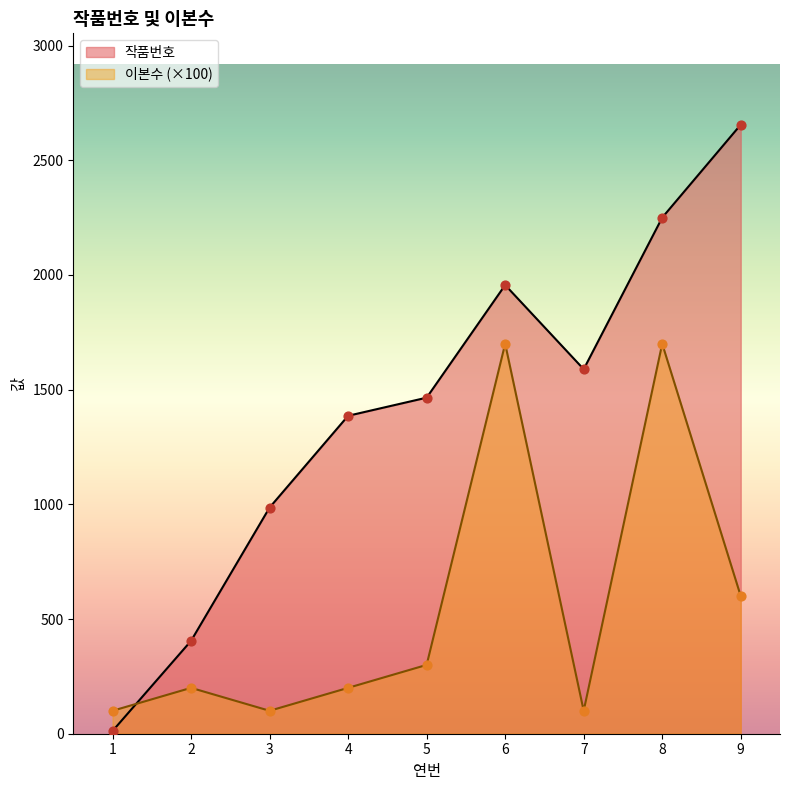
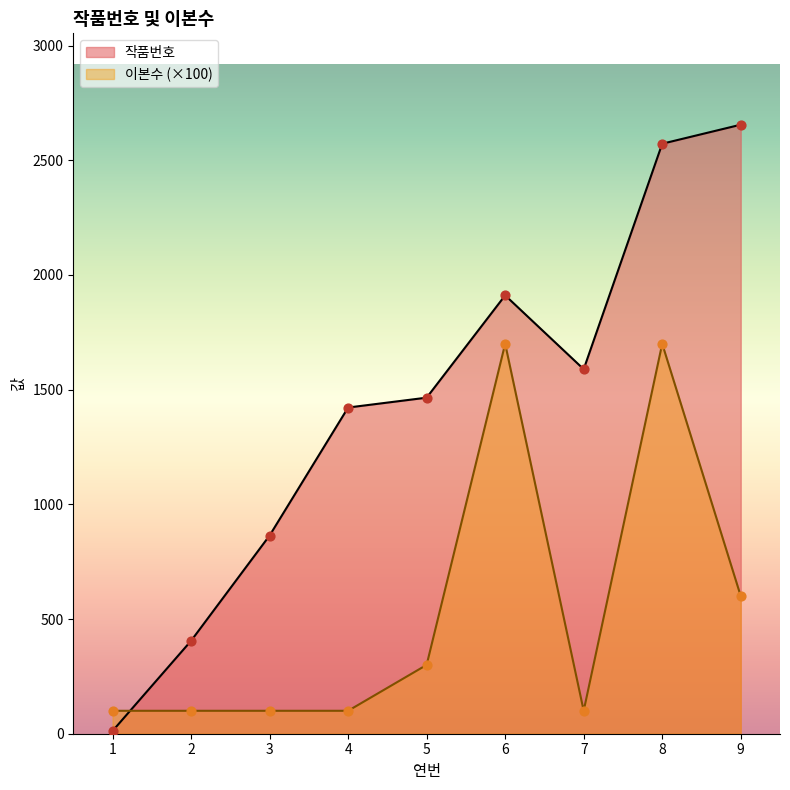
  {
    "작품번호": {
      "1": 10,
      "2": 410,
-     "3": 990,
-     "4": 1390,
+     "3": 860,
+     "4": 1420,
      "5": 1470,
-     "6": 1960,
+     "6": 1910,
      "7": 1590,
-     "8": 2250,
+     "8": 2570,
      "9": 2660
    },
    "이본수 (×100)": {
      "1": 100,
-     "2": 200,
+     "2": 100,
      "3": 100,
-     "4": 200,
+     "4": 100,
      "5": 300,
      "6": 1700,
      "7": 100,
      "8": 1700,
      "9": 600
    }
  }
